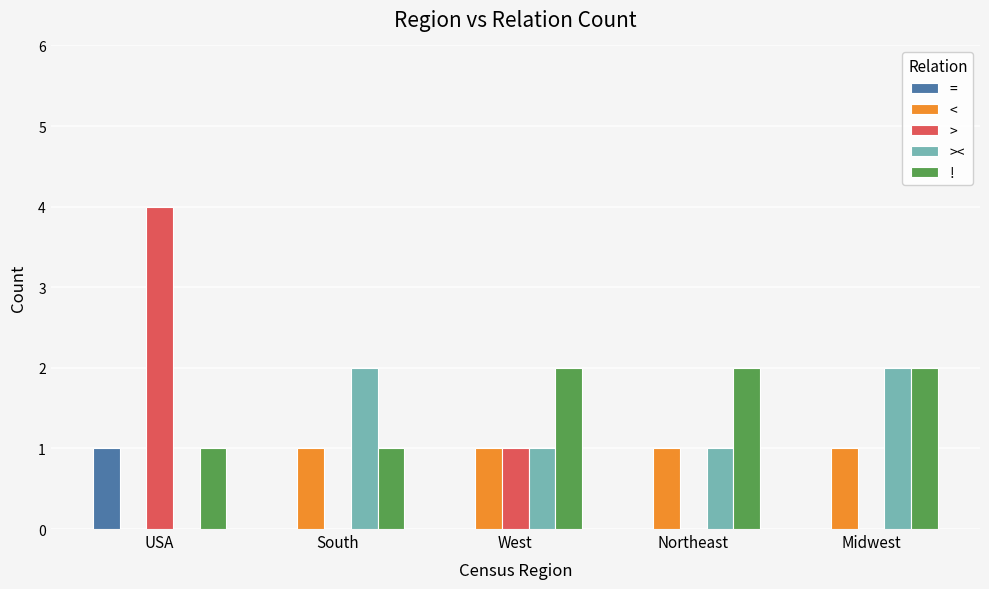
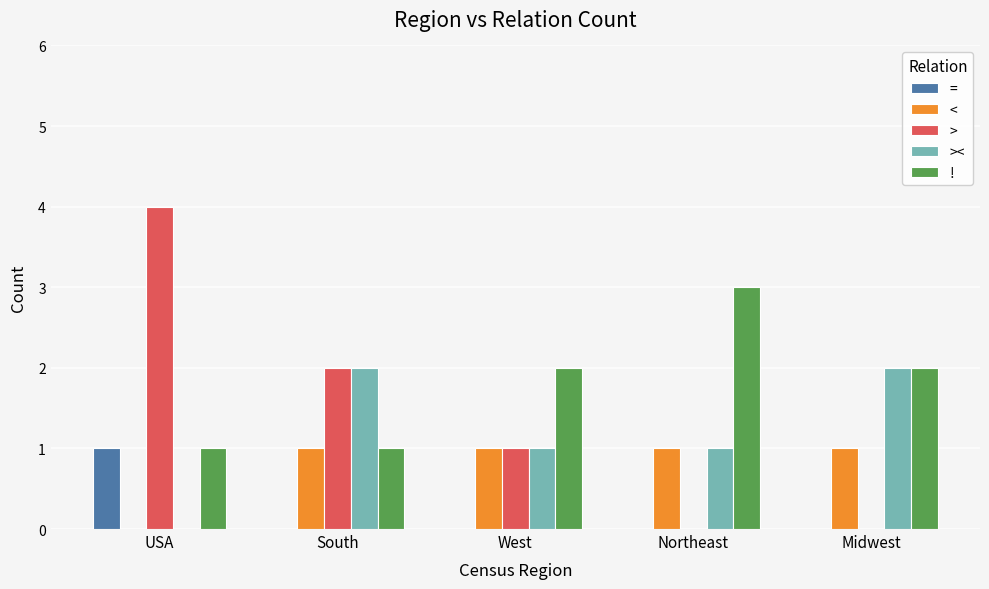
  {
    "=": {
      "USA": 1,
      "South": 0,
      "West": 0,
      "Northeast": 0,
      "Midwest": 0
    },
    "<": {
      "USA": 0,
      "South": 1,
      "West": 1,
      "Northeast": 1,
      "Midwest": 1
    },
    ">": {
      "USA": 4,
-     "South": 0,
+     "South": 2,
      "West": 1,
      "Northeast": 0,
      "Midwest": 0
    },
    "><": {
      "USA": 0,
      "South": 2,
      "West": 1,
      "Northeast": 1,
      "Midwest": 2
    },
    "!": {
      "USA": 1,
      "South": 1,
      "West": 2,
-     "Northeast": 2,
+     "Northeast": 3,
      "Midwest": 2
    }
  }
